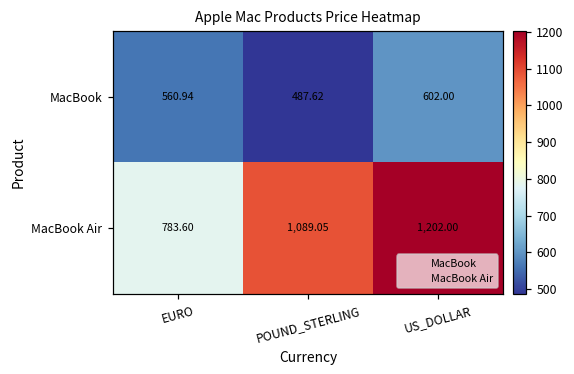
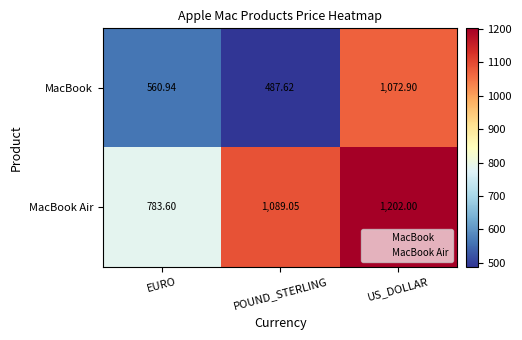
  {
    "MacBook": {
      "EURO": "560.94",
      "POUND_STERLING": "487.62",
-     "US_DOLLAR": "602.00"
+     "US_DOLLAR": "1,072.90"
    },
    "MacBook Air": {
      "EURO": "783.60",
      "POUND_STERLING": "1,089.05",
      "US_DOLLAR": "1,202.00"
    }
  }
